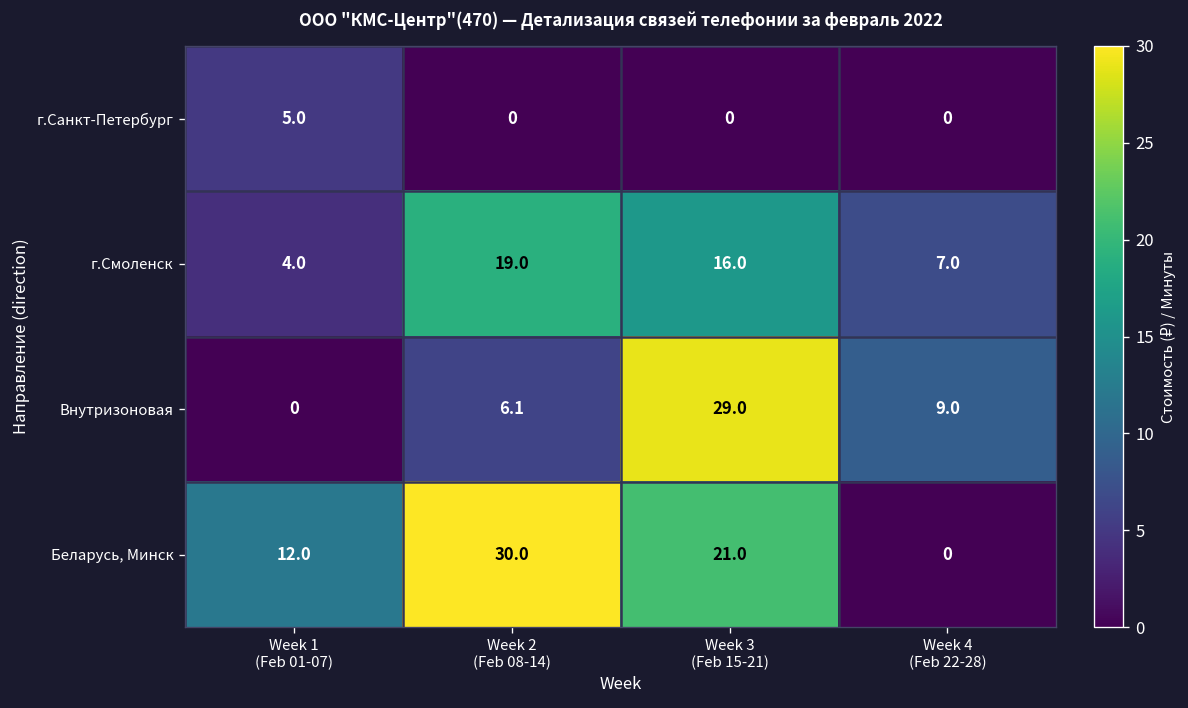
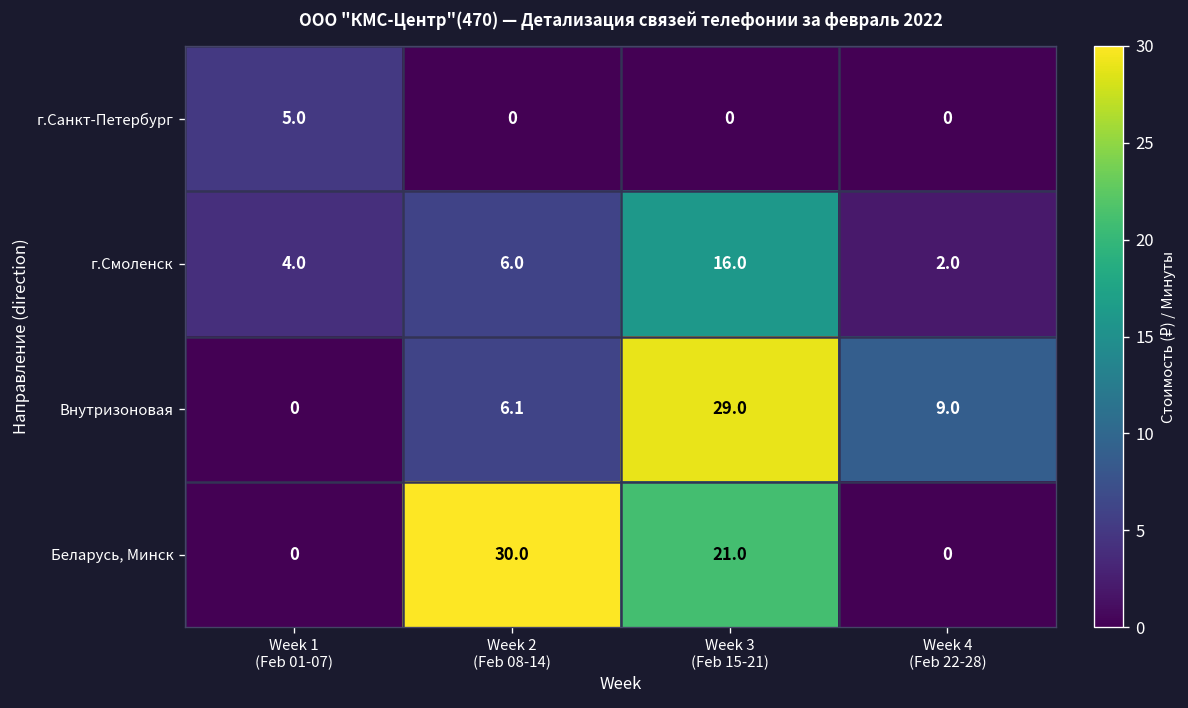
  {
    "г.Санкт-Петербург": {
      "Week 1 (Feb 01-07)": 5.0,
      "Week 2 (Feb 08-14)": 0,
      "Week 3 (Feb 15-21)": 0,
      "Week 4 (Feb 22-28)": 0
    },
    "г.Смоленск": {
      "Week 1 (Feb 01-07)": 4.0,
-     "Week 2 (Feb 08-14)": 19.0,
+     "Week 2 (Feb 08-14)": 6.0,
      "Week 3 (Feb 15-21)": 16.0,
-     "Week 4 (Feb 22-28)": 7.0
+     "Week 4 (Feb 22-28)": 2.0
    },
    "Внутризоновая": {
      "Week 1 (Feb 01-07)": 0,
      "Week 2 (Feb 08-14)": 6.1,
      "Week 3 (Feb 15-21)": 29.0,
      "Week 4 (Feb 22-28)": 9.0
    },
    "Беларусь, Минск": {
-     "Week 1 (Feb 01-07)": 12.0,
+     "Week 1 (Feb 01-07)": 0,
      "Week 2 (Feb 08-14)": 30.0,
      "Week 3 (Feb 15-21)": 21.0,
      "Week 4 (Feb 22-28)": 0
    }
  }
